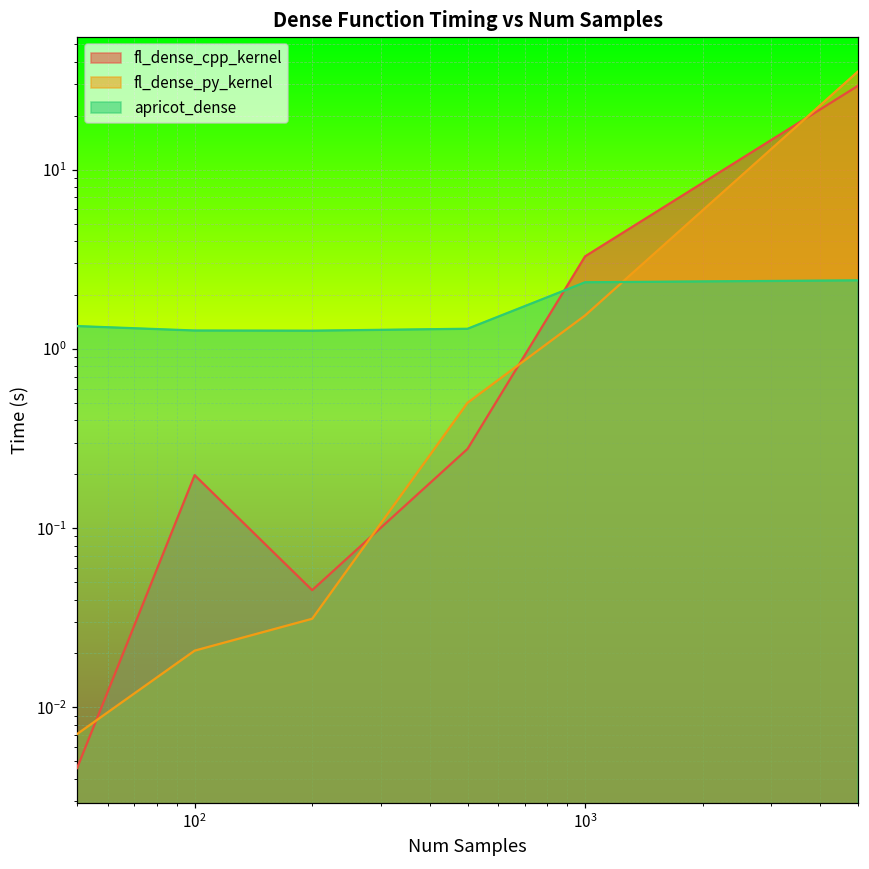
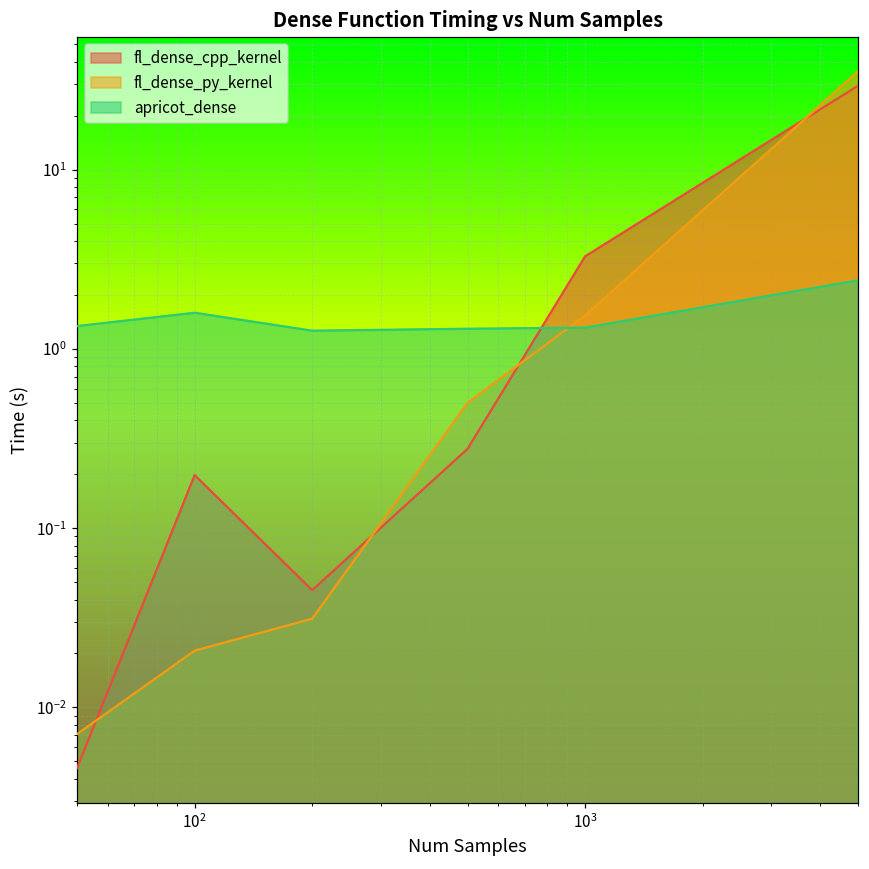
  {
    "fl_dense_cpp_kernel": {
      "10^2": 0.2,
      "10^3": 3.3
    },
    "fl_dense_py_kernel": {
      "10^2": 0.021,
      "10^3": 1.5
    },
    "apricot_dense": {
-     "10^2": 1.3,
-     "10^3": 2.4
+     "10^2": 1.6,
+     "10^3": 1.3
    }
  }
